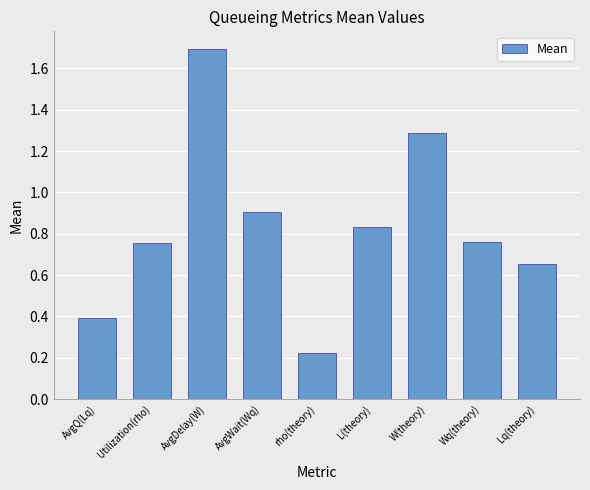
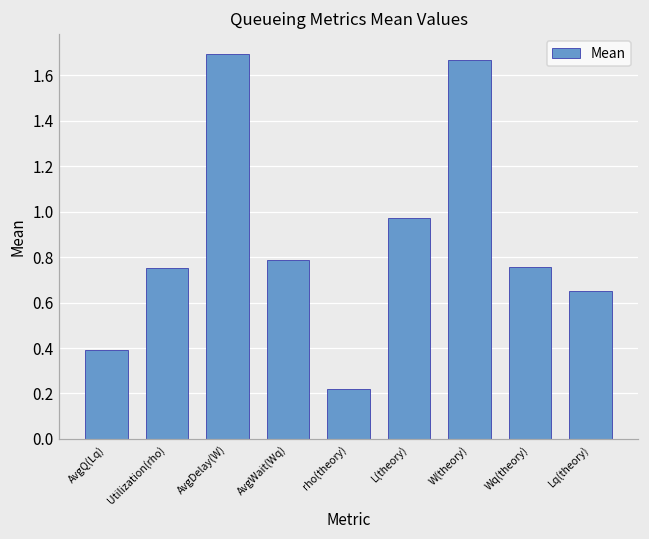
  {
    "AvgQ(Lq)": 0.39,
    "Utilization(rho)": 0.75,
    "AvgDelay(W)": 1.69,
-   "AvgWait(Wq)": 0.91,
+   "AvgWait(Wq)": 0.79,
    "rho(theory)": 0.22,
-   "L(theory)": 0.83,
-   "W(theory)": 1.29,
+   "L(theory)": 0.97,
+   "W(theory)": 1.67,
    "Wq(theory)": 0.76,
    "Lq(theory)": 0.65
  }
